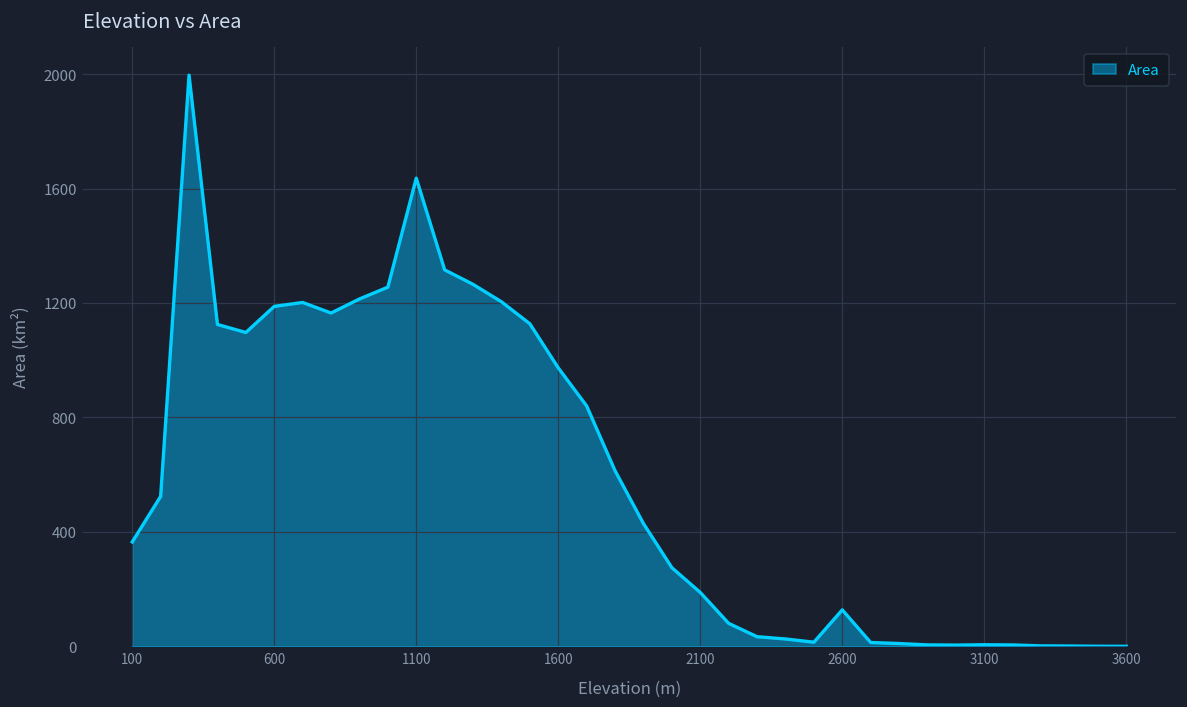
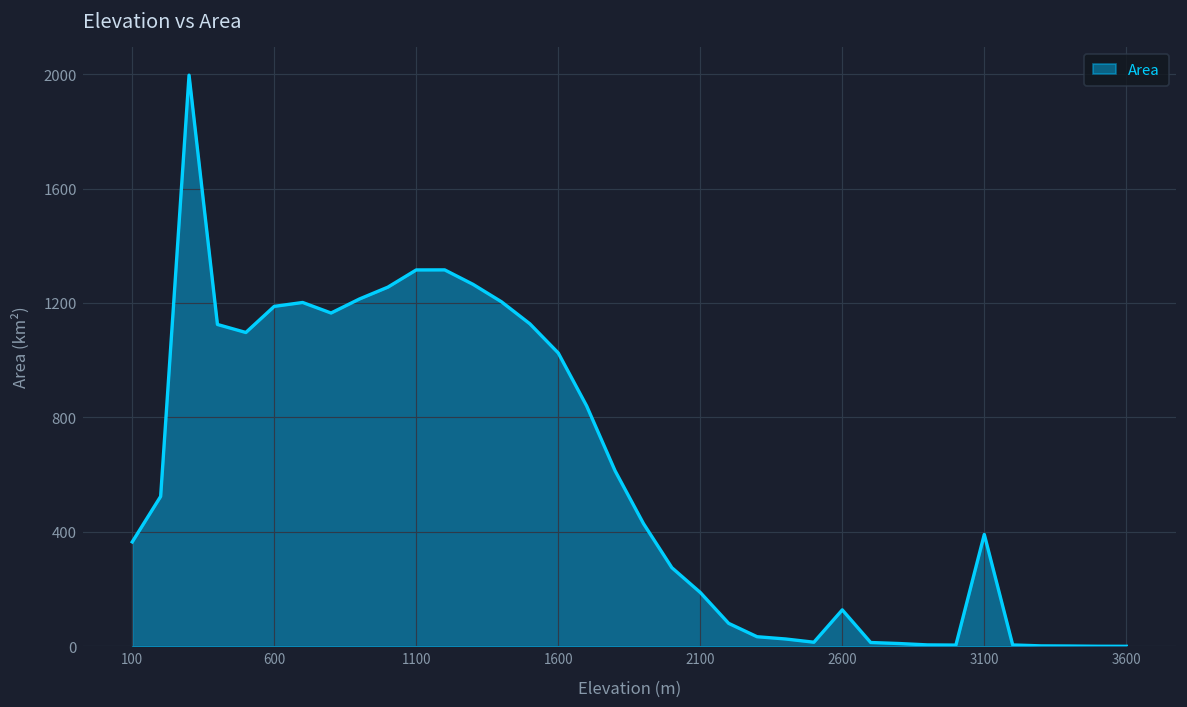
  {
    "100": 370,
    "600": 1190,
-   "1100": 1640,
-   "1600": 970,
+   "1100": 1320,
+   "1600": 1030,
    "2100": 190,
    "2600": 130,
-   "3100": 10,
+   "3100": 390,
    "3600": 0
  }
